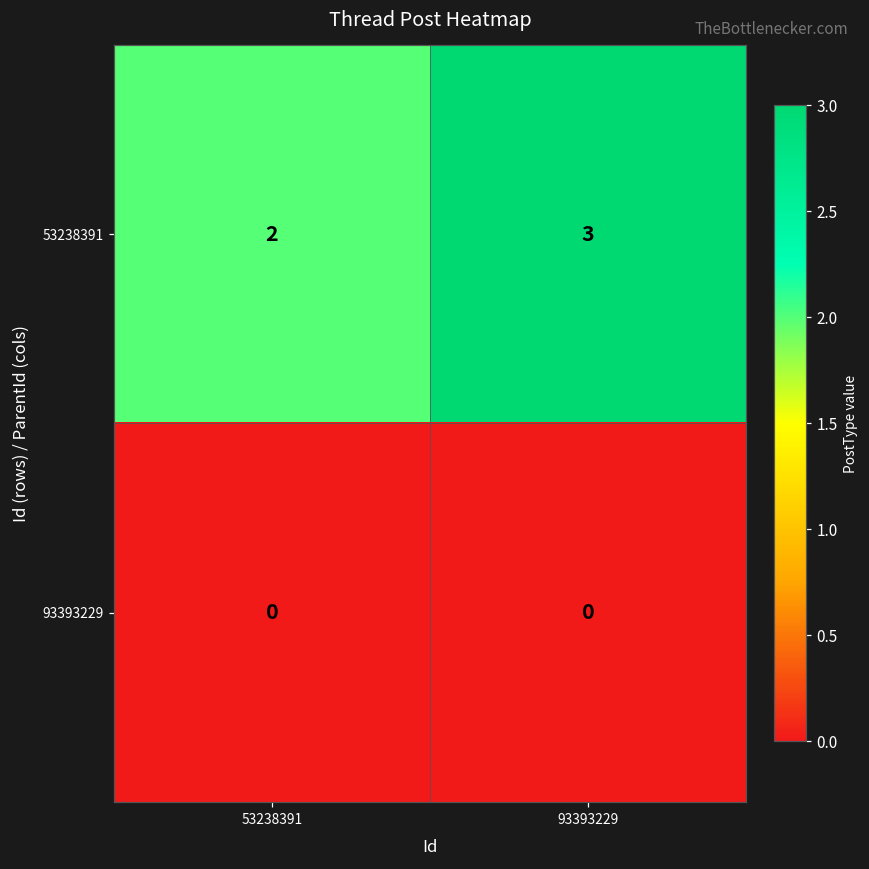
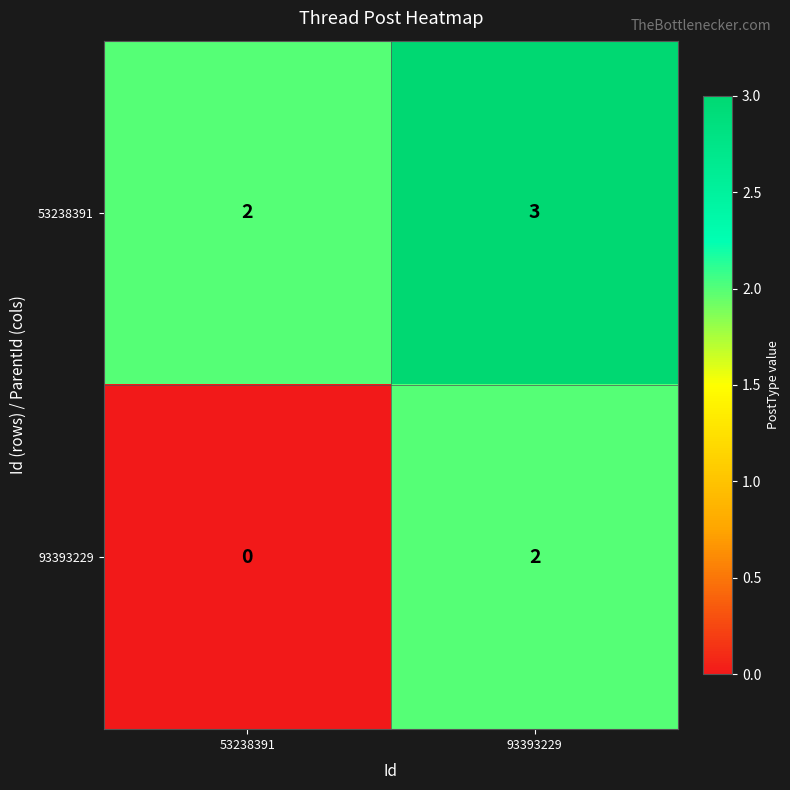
  {
    "53238391": {
      "53238391": 2,
      "93393229": 3
    },
    "93393229": {
      "53238391": 0,
-     "93393229": 0
+     "93393229": 2
    }
  }
